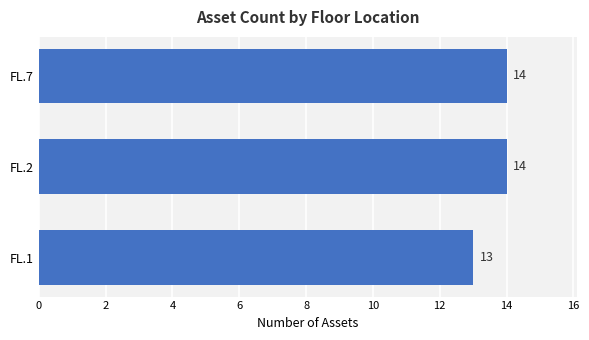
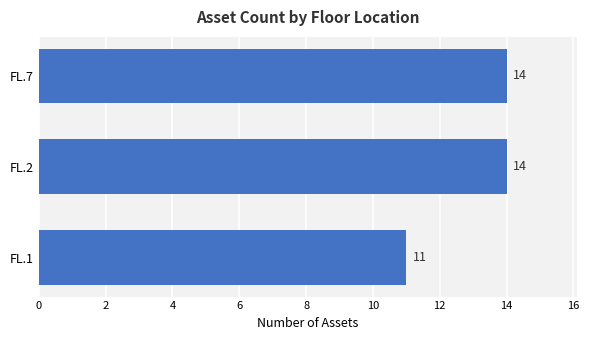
  {
    "FL.7": 14,
    "FL.2": 14,
-   "FL.1": 13
+   "FL.1": 11
  }
